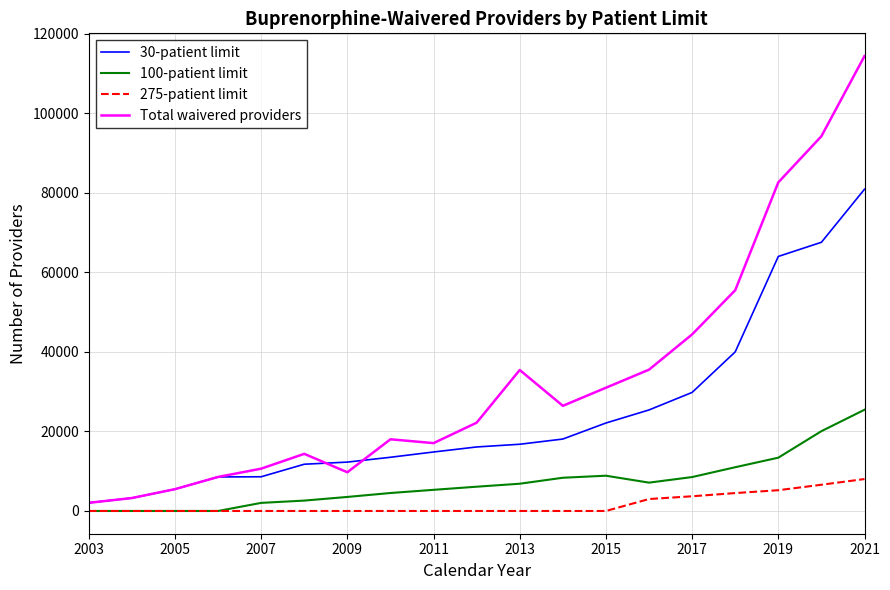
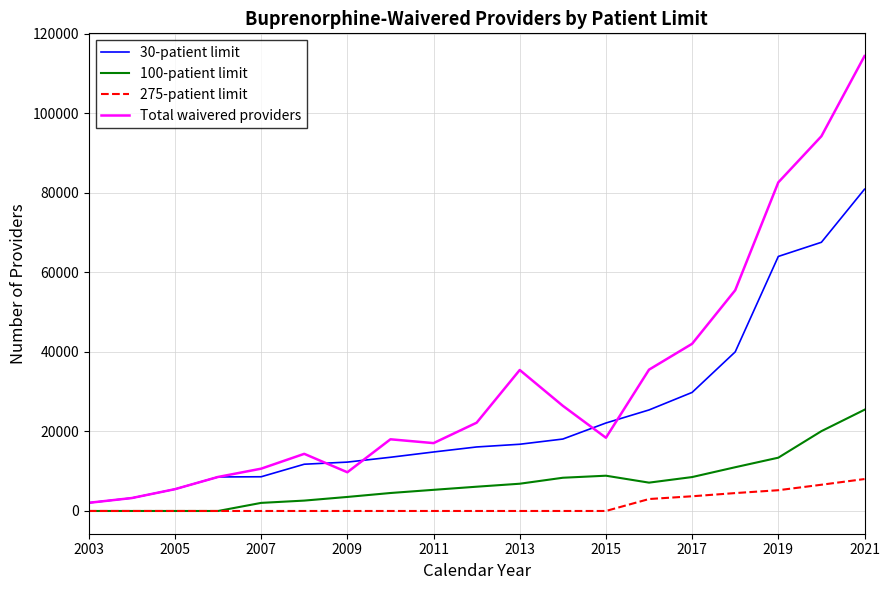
  {
    "30-patient limit": {
      "2007": 9000,
      "2009": 12000,
      "2011": 15000,
      "2013": 17000,
      "2015": 22000,
      "2017": 30000,
      "2019": 64000,
      "2021": 81000
    },
    "100-patient limit": {
      "2007": 2000,
      "2009": 4000,
      "2011": 5000,
      "2013": 7000,
      "2015": 9000,
      "2017": 9000,
      "2019": 13000,
      "2021": 25000
    },
    "275-patient limit": {
      "2007": 0,
      "2009": 0,
      "2011": 0,
      "2013": 0,
      "2015": 0,
      "2017": 4000,
      "2019": 5000,
      "2021": 8000
    },
    "Total waivered providers": {
      "2007": 11000,
      "2009": 10000,
      "2011": 17000,
      "2013": 35000,
-     "2015": 31000,
-     "2017": 44000,
+     "2015": 18000,
+     "2017": 42000,
      "2019": 83000,
      "2021": 114000
    }
  }
